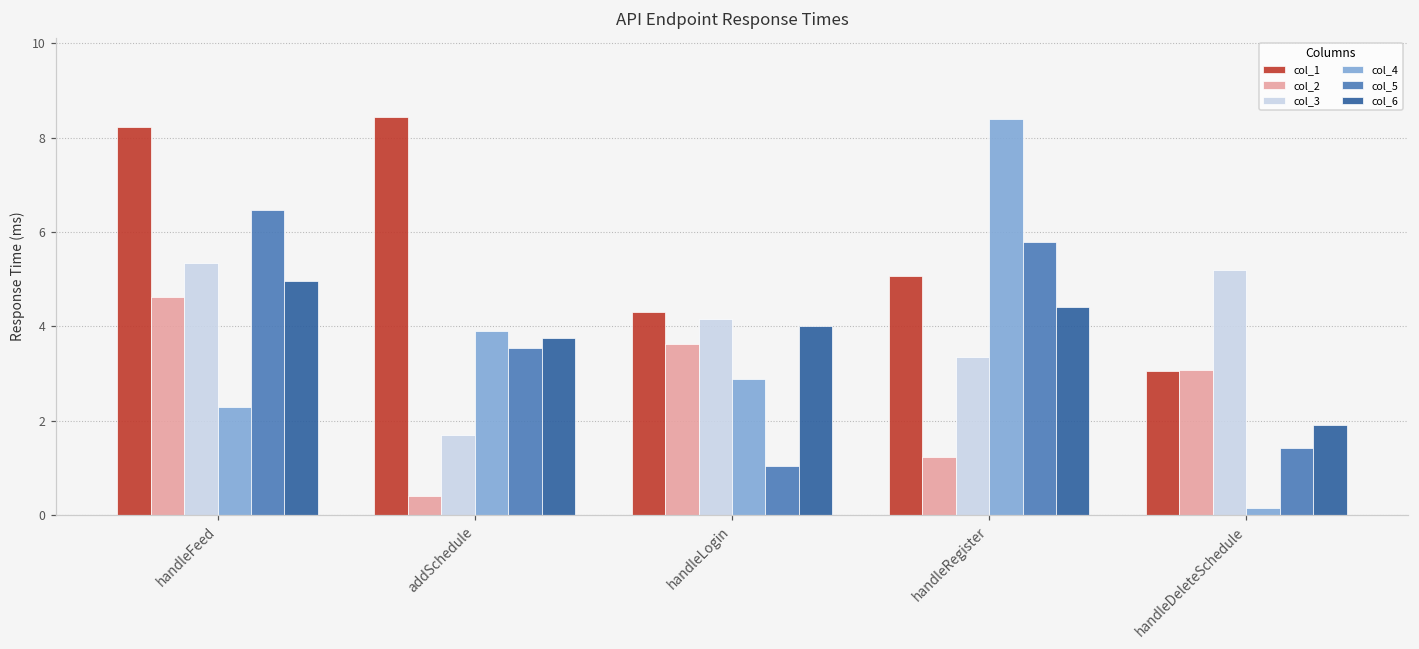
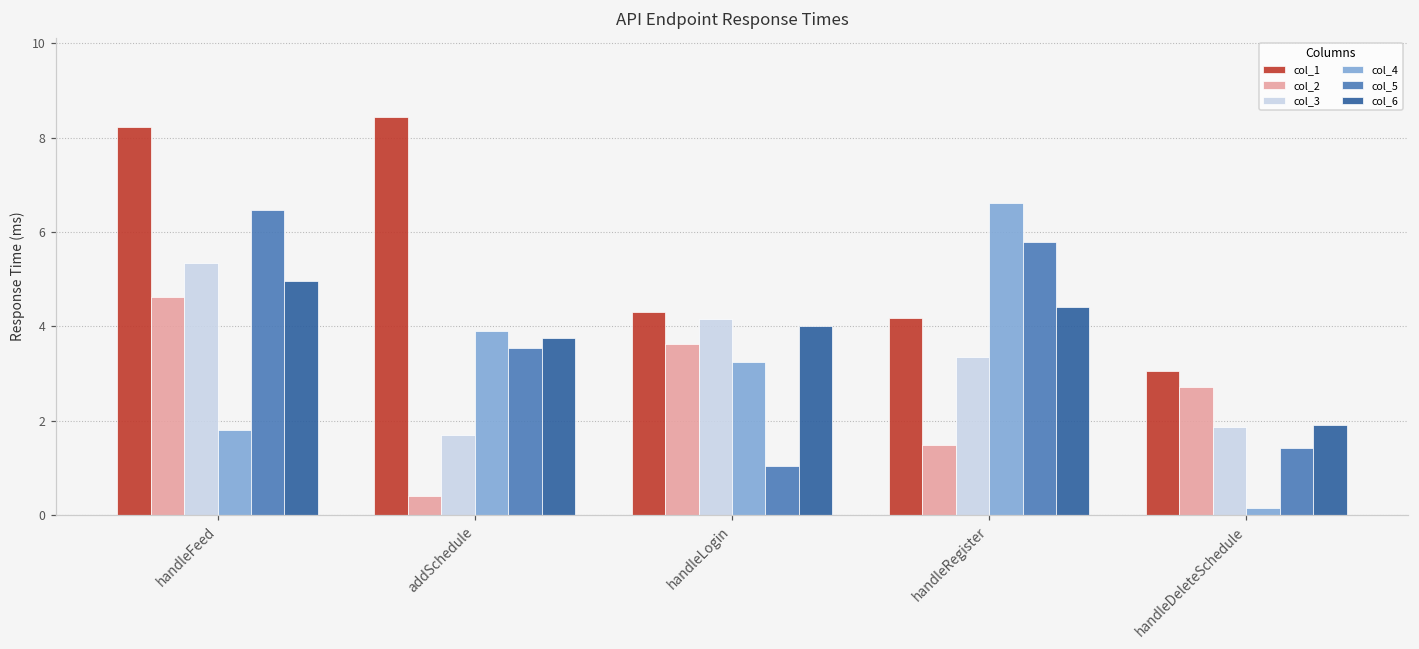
  {
    "col_1": {
      "handleFeed": 8.2,
      "addSchedule": 8.4,
      "handleLogin": 4.3,
-     "handleRegister": 5.1,
+     "handleRegister": 4.2,
      "handleDeleteSchedule": 3.1
    },
    "col_2": {
      "handleFeed": 4.6,
      "addSchedule": 0.4,
      "handleLogin": 3.6,
-     "handleRegister": 1.2,
-     "handleDeleteSchedule": 3.1
+     "handleRegister": 1.5,
+     "handleDeleteSchedule": 2.7
    },
    "col_3": {
      "handleFeed": 5.3,
      "addSchedule": 1.7,
      "handleLogin": 4.1,
      "handleRegister": 3.3,
-     "handleDeleteSchedule": 5.2
+     "handleDeleteSchedule": 1.9
    },
    "col_4": {
-     "handleFeed": 2.3,
+     "handleFeed": 1.8,
      "addSchedule": 3.9,
-     "handleLogin": 2.9,
-     "handleRegister": 8.4,
+     "handleLogin": 3.2,
+     "handleRegister": 6.6,
      "handleDeleteSchedule": 0.2
    }
  }
